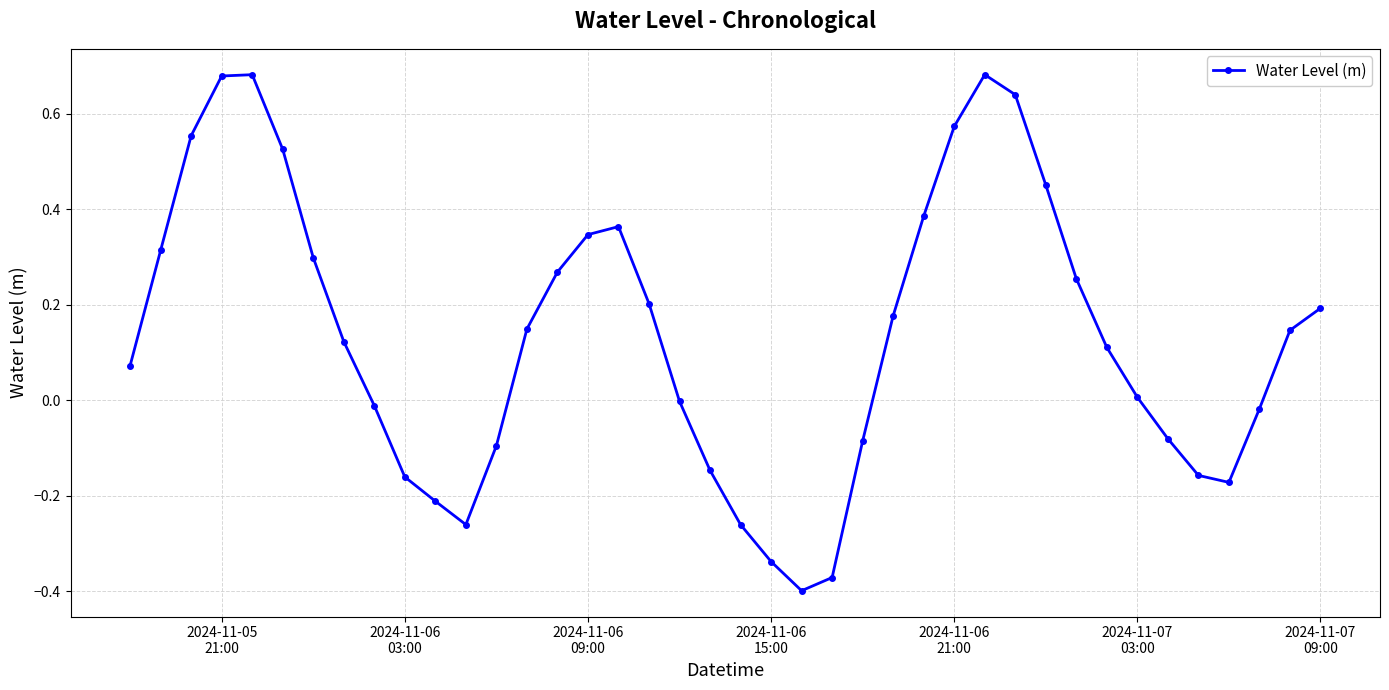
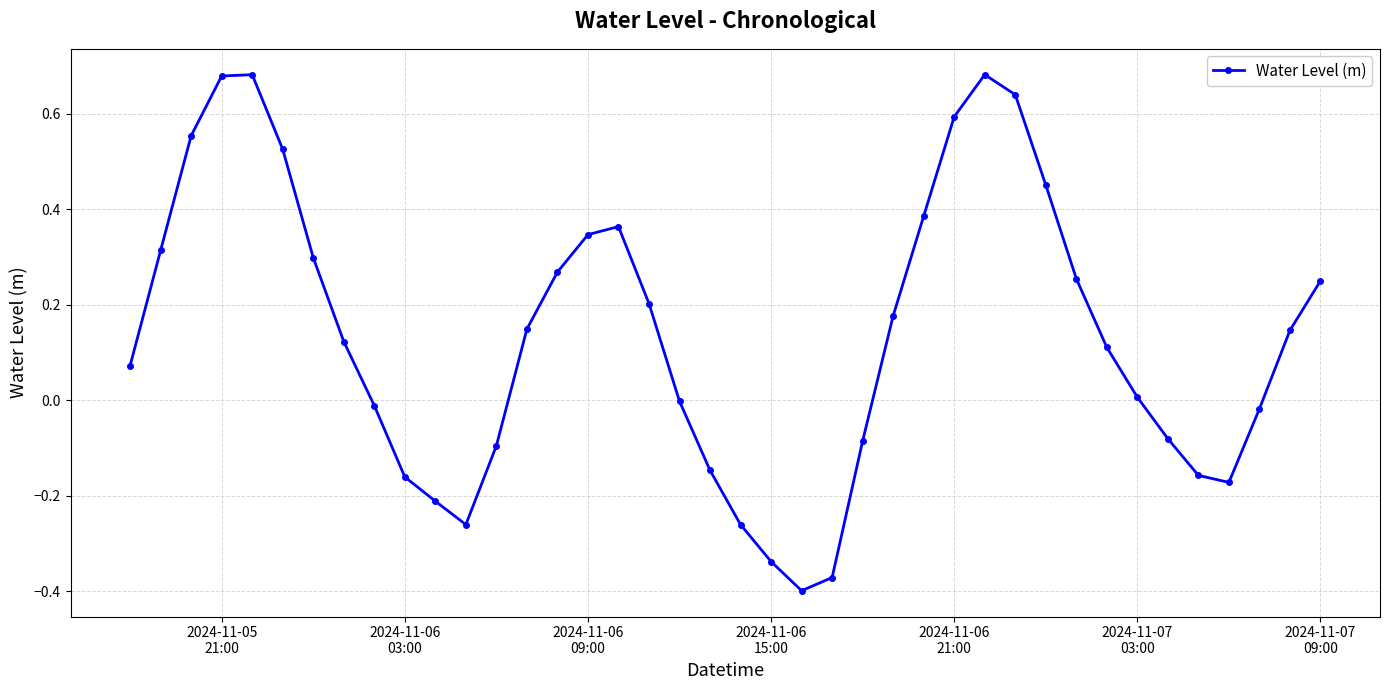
  {
    "2024-11-05 21:00": 0.68,
    "2024-11-06 03:00": -0.16,
    "2024-11-06 09:00": 0.35,
    "2024-11-06 15:00": -0.34,
-   "2024-11-06 21:00": 0.57,
+   "2024-11-06 21:00": 0.59,
    "2024-11-07 03:00": 0.01,
-   "2024-11-07 09:00": 0.19
+   "2024-11-07 09:00": 0.25
  }
